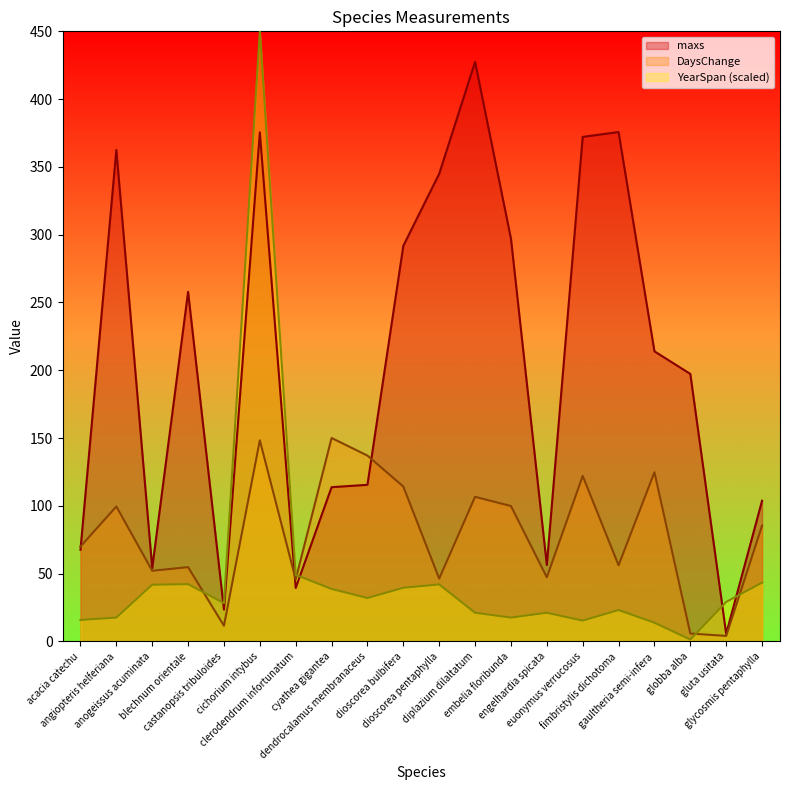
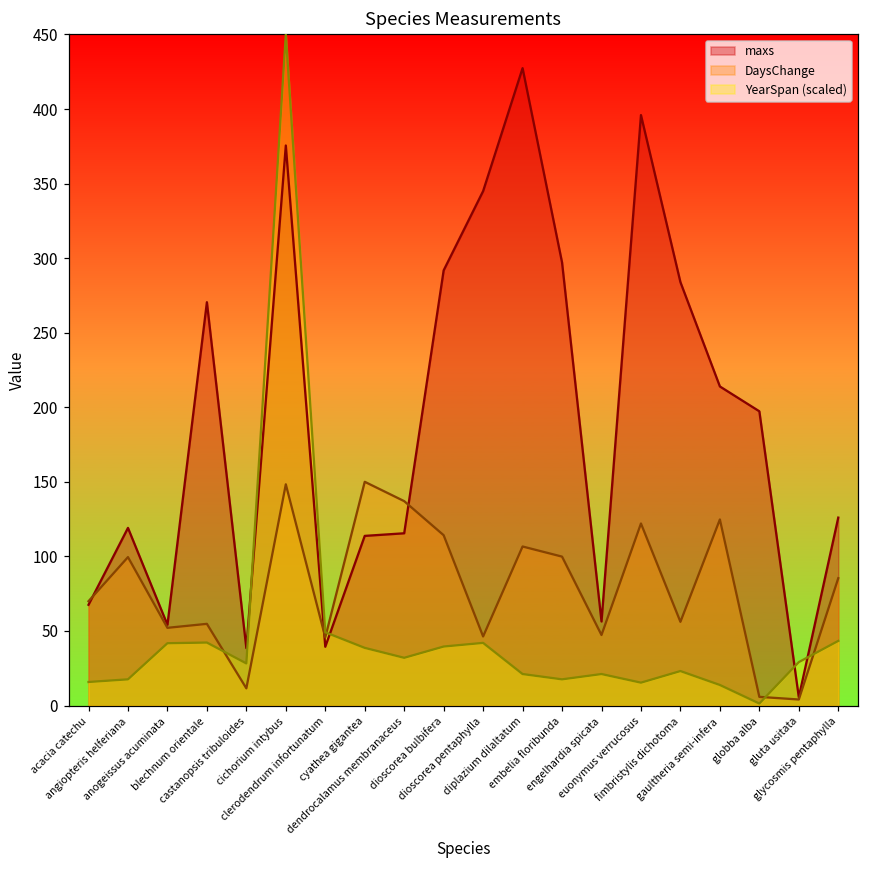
  {
    "maxs": {
      "acacia catechu": 68,
-     "angiopteris helferiana": 363,
+     "angiopteris helferiana": 119,
      "anogeissus acuminata": 54,
-     "blechnum orientale": 258,
-     "castanopsis tribuloides": 23,
+     "blechnum orientale": 270,
+     "castanopsis tribuloides": 38,
      "cichorium intybus": 376,
      "clerodendrum infortunatum": 39,
      "cyathea gigantea": 114,
      "dendrocalamus membranaceus": 116,
      "dioscorea bulbifera": 292,
      "dioscorea pentaphylla": 345,
      "diplazium dilaltatum": 427,
      "embelia floribunda": 297,
      "engelhardia spicata": 56,
-     "euonymus verrucosus": 372,
-     "fimbristylis dichotoma": 376,
+     "euonymus verrucosus": 396,
+     "fimbristylis dichotoma": 284,
      "gaultheria semi-infera": 214,
      "globba alba": 197,
-     "glycosmis pentaphylla": 104
+     "glycosmis pentaphylla": 126
    }
  }
